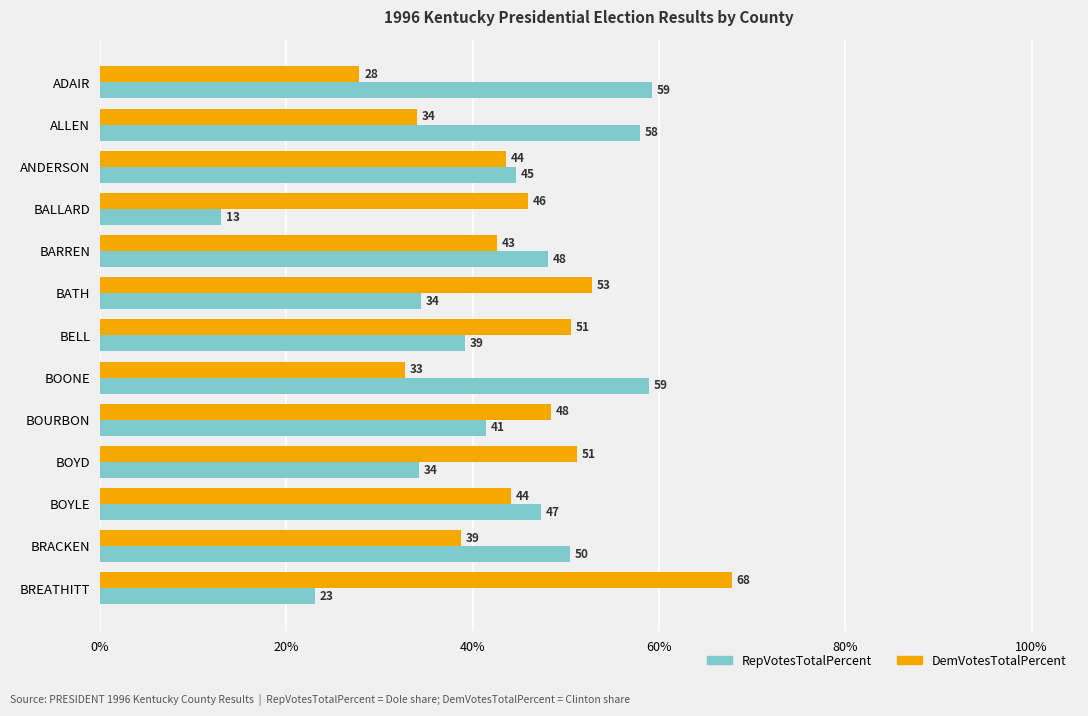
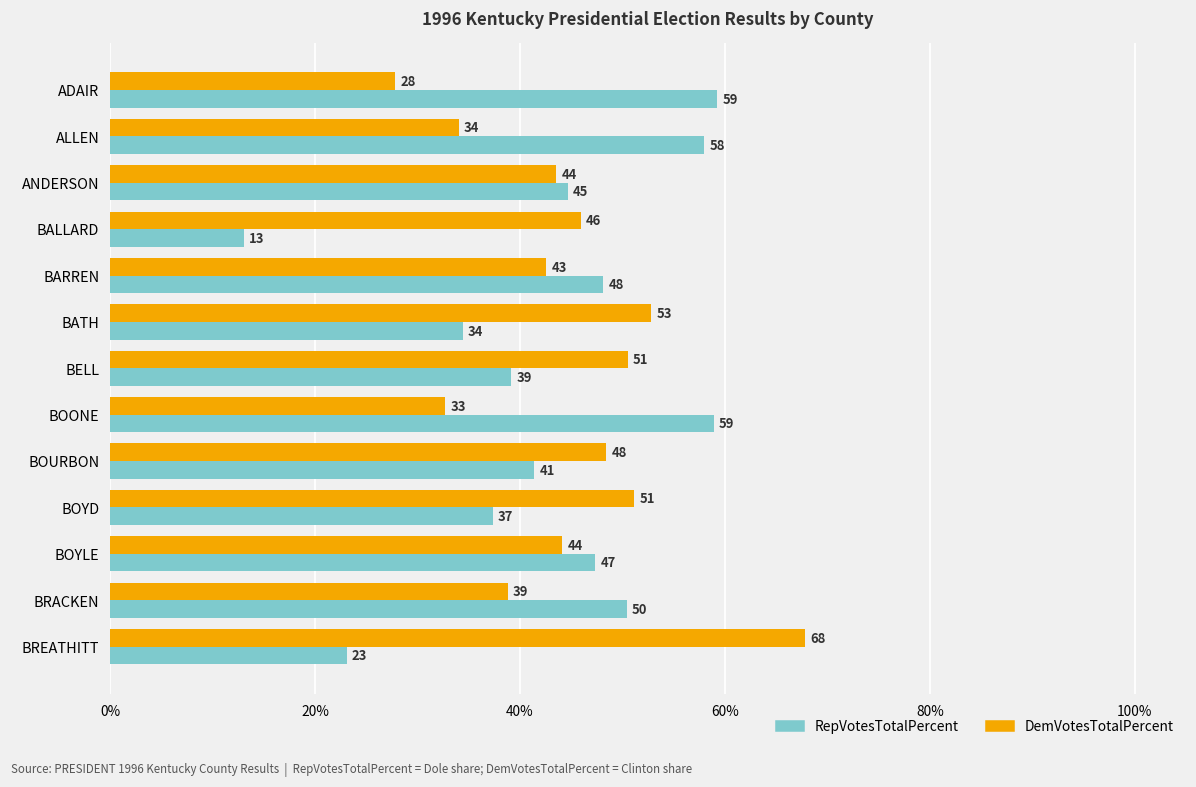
  {
    "RepVotesTotalPercent": {
      "ADAIR": 59,
      "ALLEN": 58,
      "ANDERSON": 45,
      "BALLARD": 13,
      "BARREN": 48,
      "BATH": 34,
      "BELL": 39,
      "BOONE": 59,
      "BOURBON": 41,
-     "BOYD": 34,
+     "BOYD": 37,
      "BOYLE": 47,
      "BRACKEN": 50,
      "BREATHITT": 23
    },
    "DemVotesTotalPercent": {
      "ADAIR": 28,
      "ALLEN": 34,
      "ANDERSON": 44,
      "BALLARD": 46,
      "BARREN": 43,
      "BATH": 53,
      "BELL": 51,
      "BOONE": 33,
      "BOURBON": 48,
      "BOYD": 51,
      "BOYLE": 44,
      "BRACKEN": 39,
      "BREATHITT": 68
    }
  }
